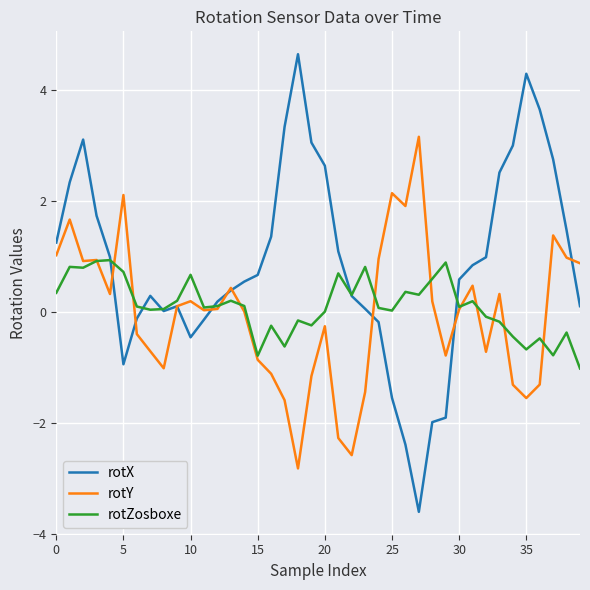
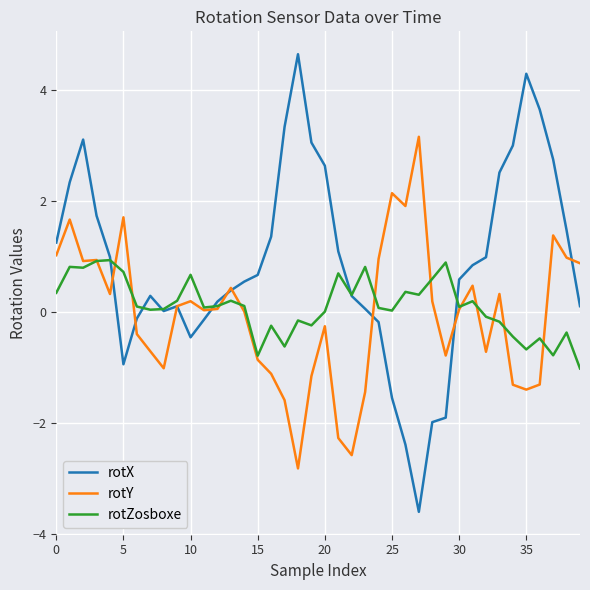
  {
    "rotX": {
      "0": 1.3,
      "5": -0.9,
      "10": -0.5,
      "15": 0.7,
      "20": 2.6,
      "25": -1.5,
      "30": 0.6,
      "35": 4.3
    },
    "rotY": {
      "0": 1.0,
-     "5": 2.1,
+     "5": 1.7,
      "10": 0.2,
      "15": -0.9,
      "20": -0.3,
      "25": 2.1,
-     "35": -1.5
+     "35": -1.4
    },
    "rotZosboxe": {
      "0": 0.3,
      "5": 0.7,
      "10": 0.7,
      "15": -0.8,
      "20": 0.0,
      "25": 0.0,
      "35": -0.7
    }
  }
